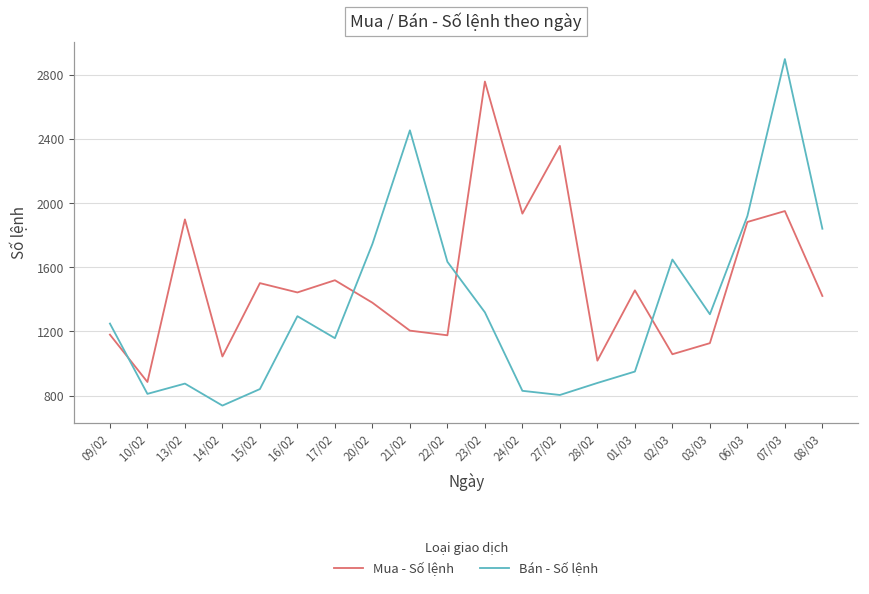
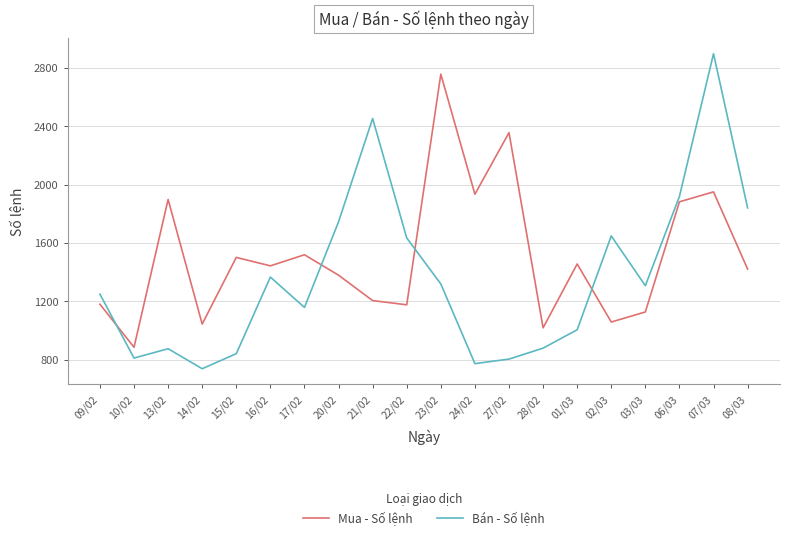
  {
    "Mua - Số lệnh": {
      "09/02": 1180,
      "10/02": 890,
      "13/02": 1900,
      "14/02": 1040,
      "15/02": 1500,
      "16/02": 1440,
      "17/02": 1520,
      "20/02": 1380,
      "21/02": 1210,
      "22/02": 1180,
      "23/02": 2760,
      "24/02": 1930,
      "27/02": 2360,
      "28/02": 1020,
      "01/03": 1460,
      "02/03": 1060,
      "03/03": 1130,
      "06/03": 1880,
      "07/03": 1950,
      "08/03": 1420
    },
    "Bán - Số lệnh": {
      "09/02": 1250,
      "10/02": 810,
      "13/02": 880,
      "14/02": 740,
      "15/02": 840,
-     "16/02": 1300,
+     "16/02": 1370,
      "17/02": 1160,
      "20/02": 1750,
      "21/02": 2450,
      "22/02": 1630,
      "23/02": 1320,
-     "24/02": 830,
+     "24/02": 770,
      "27/02": 800,
      "28/02": 880,
-     "01/03": 950,
+     "01/03": 1010,
      "02/03": 1650,
      "03/03": 1310,
      "06/03": 1920,
      "07/03": 2900,
      "08/03": 1840
    }
  }
